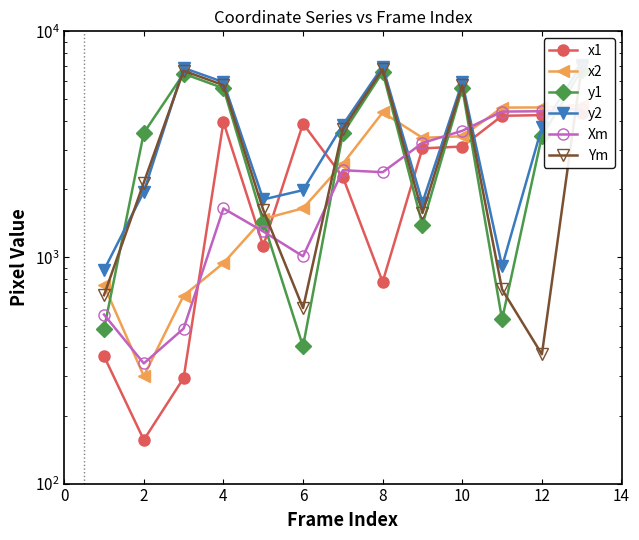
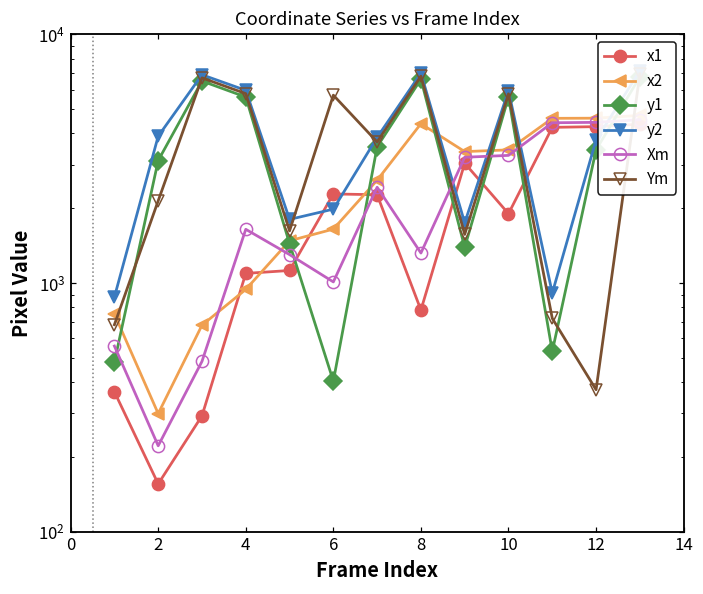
  {
    "x1": {
      "2": 160,
-     "4": 4000,
-     "6": 3900,
+     "4": 1100,
+     "6": 2300,
      "8": 780,
-     "10": 3100,
+     "10": 1900,
      "12": 4300
    },
    "x2": {
      "2": 300,
      "4": 940,
      "6": 1700,
      "8": 4400,
      "10": 3400,
      "12": 4600
    },
    "y1": {
-     "2": 3600,
+     "2": 3100,
      "4": 5600,
      "6": 400,
      "8": 6600,
      "10": 5600,
      "12": 3400
    },
    "y2": {
-     "2": 2000,
+     "2": 3900,
      "4": 6000,
      "6": 2000,
      "8": 7000,
      "10": 5900,
      "12": 3800
    },
    "Xm": {
-     "2": 340,
+     "2": 220,
      "4": 1600,
      "6": 1000,
-     "8": 2400,
-     "10": 3600,
+     "8": 1300,
+     "10": 3300,
      "12": 4400
    },
    "Ym": {
      "2": 2100,
      "4": 5800,
-     "6": 600,
+     "6": 5700,
      "8": 6800,
      "10": 5800,
      "12": 370
    }
  }
